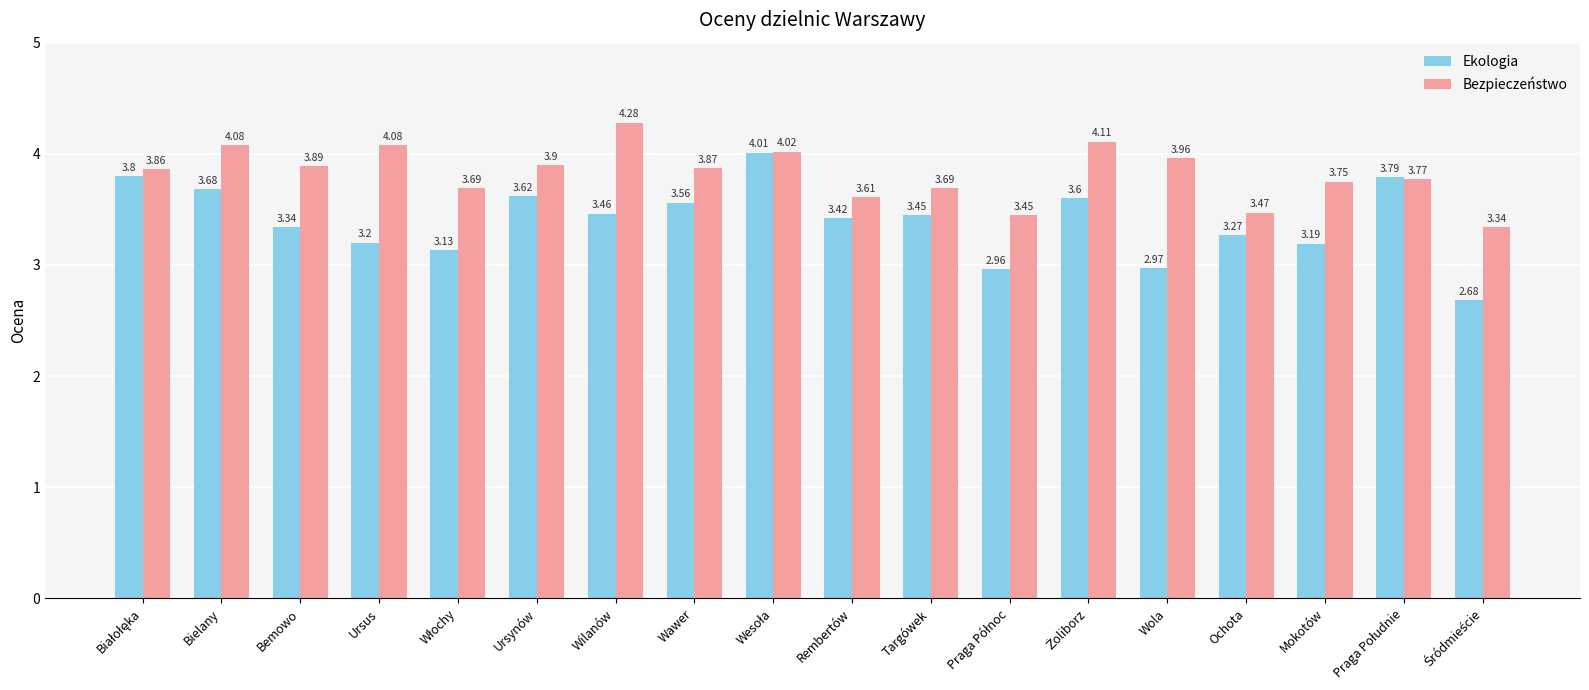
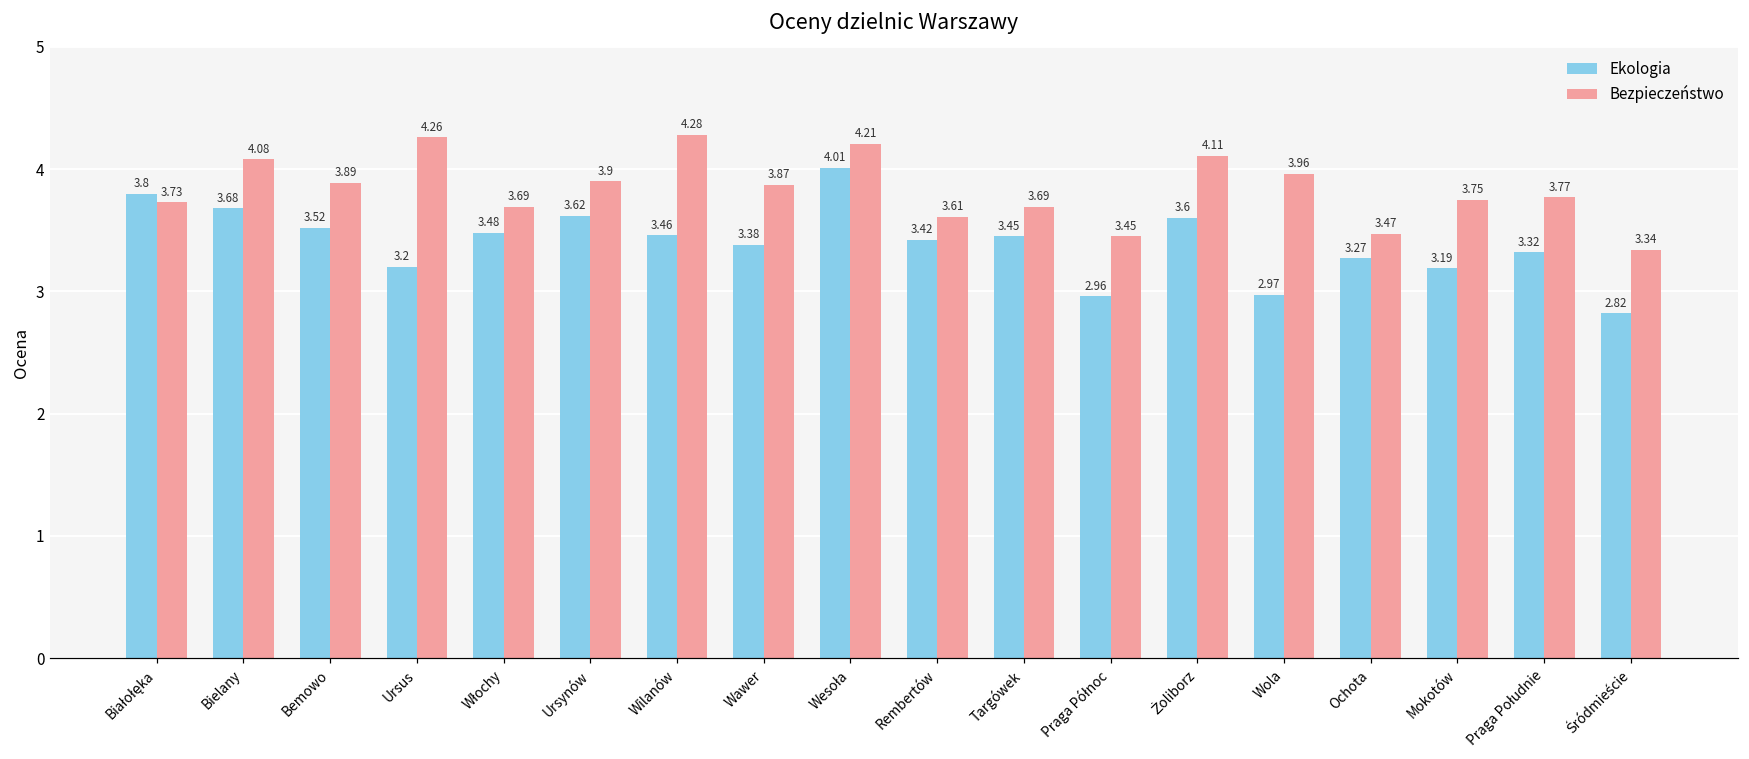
  {
    "Ekologia": {
      "Białołęka": 3.8,
      "Bielany": 3.68,
-     "Bemowo": 3.34,
+     "Bemowo": 3.52,
      "Ursus": 3.2,
-     "Włochy": 3.13,
+     "Włochy": 3.48,
      "Ursynów": 3.62,
      "Wilanów": 3.46,
-     "Wawer": 3.56,
+     "Wawer": 3.38,
      "Wesoła": 4.01,
      "Rembertów": 3.42,
      "Targówek": 3.45,
      "Praga Północ": 2.96,
      "Żoliborz": 3.6,
      "Wola": 2.97,
      "Ochota": 3.27,
      "Mokotów": 3.19,
-     "Praga Południe": 3.79,
-     "Śródmieście": 2.68
+     "Praga Południe": 3.32,
+     "Śródmieście": 2.82
    },
    "Bezpieczeństwo": {
-     "Białołęka": 3.86,
+     "Białołęka": 3.73,
      "Bielany": 4.08,
      "Bemowo": 3.89,
-     "Ursus": 4.08,
+     "Ursus": 4.26,
      "Włochy": 3.69,
      "Ursynów": 3.9,
      "Wilanów": 4.28,
      "Wawer": 3.87,
-     "Wesoła": 4.02,
+     "Wesoła": 4.21,
      "Rembertów": 3.61,
      "Targówek": 3.69,
      "Praga Północ": 3.45,
      "Żoliborz": 4.11,
      "Wola": 3.96,
      "Ochota": 3.47,
      "Mokotów": 3.75,
      "Praga Południe": 3.77,
      "Śródmieście": 3.34
    }
  }
